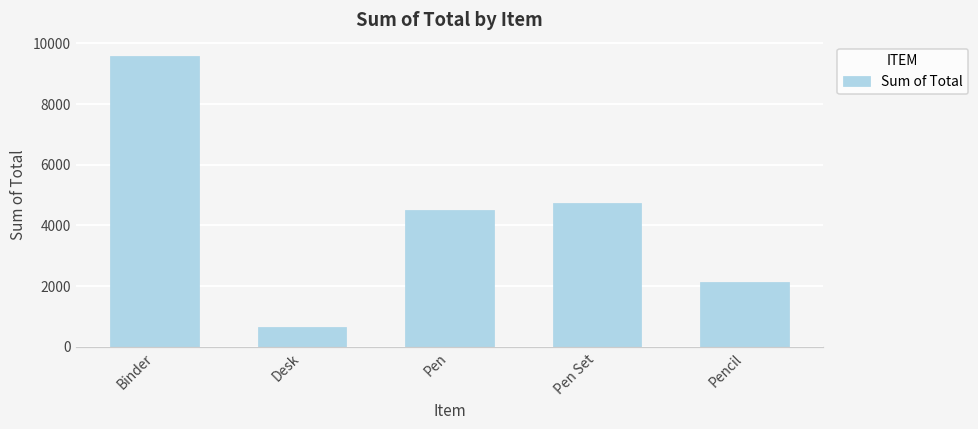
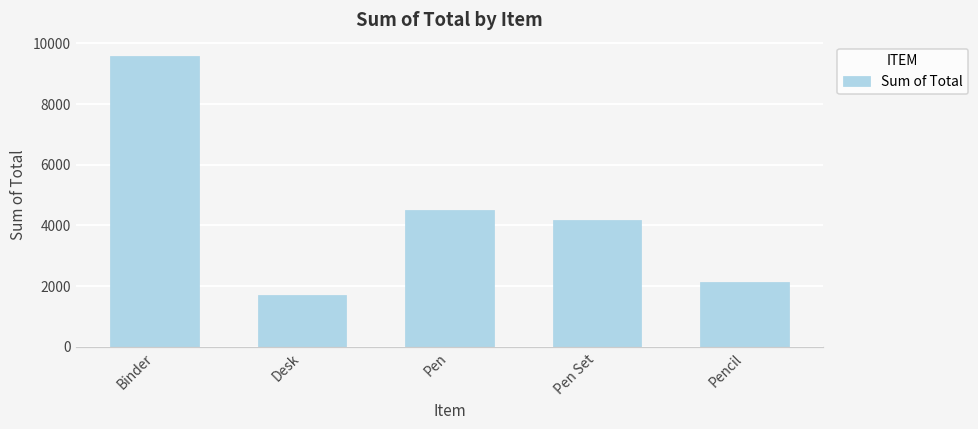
  {
    "Binder": 9600,
-   "Desk": 600,
+   "Desk": 1700,
    "Pen": 4500,
-   "Pen Set": 4800,
+   "Pen Set": 4200,
    "Pencil": 2100
  }
